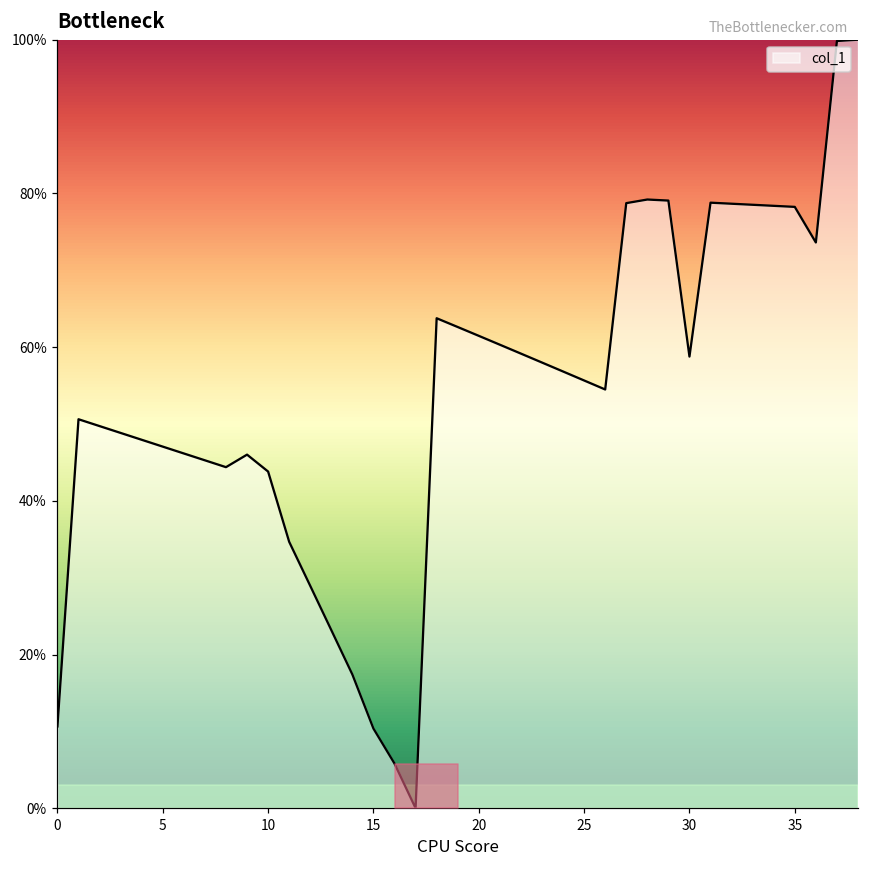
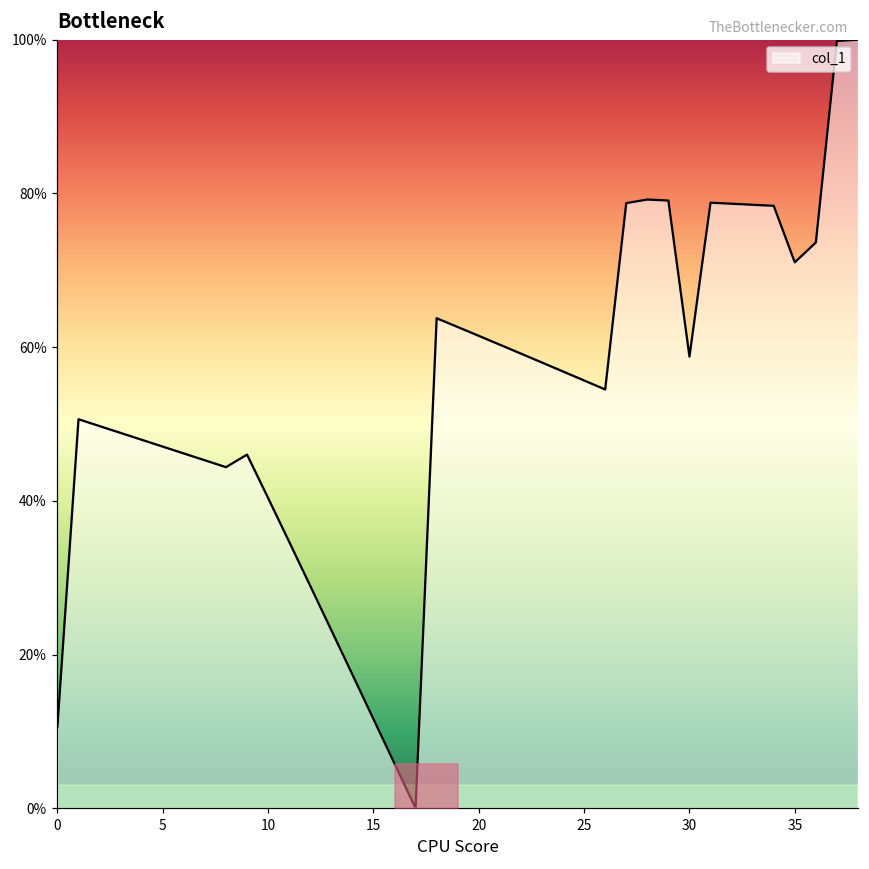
  {
    "col_1": {
      "0": "11%",
      "5": "47%",
-     "10": "44%",
-     "15": "10%",
+     "10": "40%",
+     "15": "12%",
      "20": "61%",
      "25": "56%",
      "30": "59%",
-     "35": "78%"
+     "35": "71%"
    }
  }
